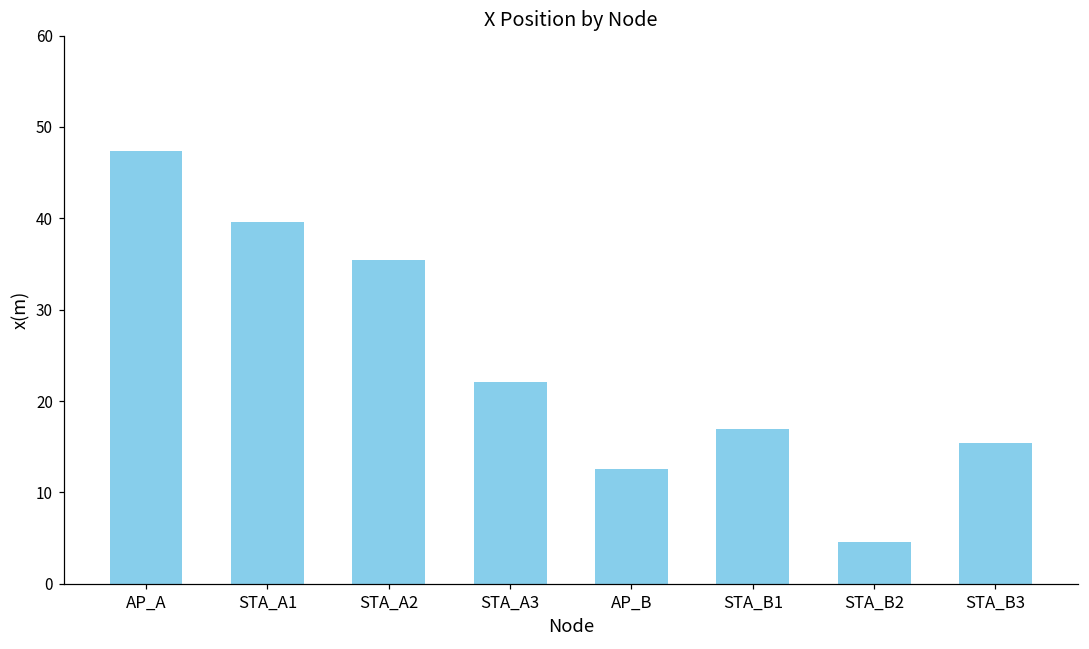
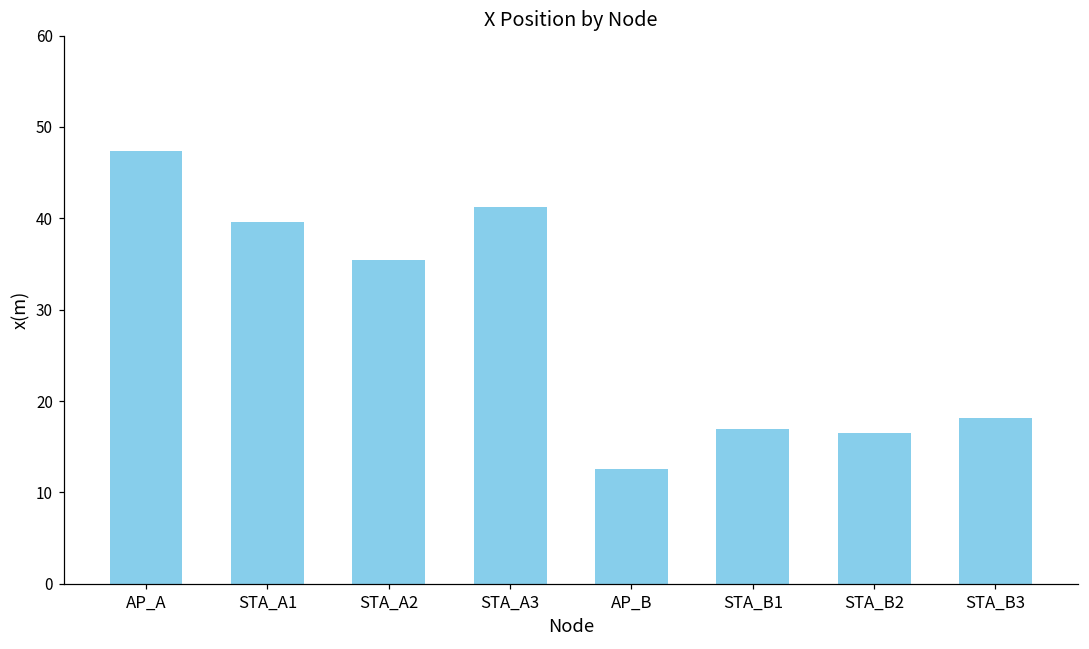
  {
    "AP_A": 47,
    "STA_A1": 40,
    "STA_A2": 35,
-   "STA_A3": 22,
+   "STA_A3": 41,
    "AP_B": 13,
    "STA_B1": 17,
-   "STA_B2": 5,
-   "STA_B3": 15
+   "STA_B2": 17,
+   "STA_B3": 18
  }
